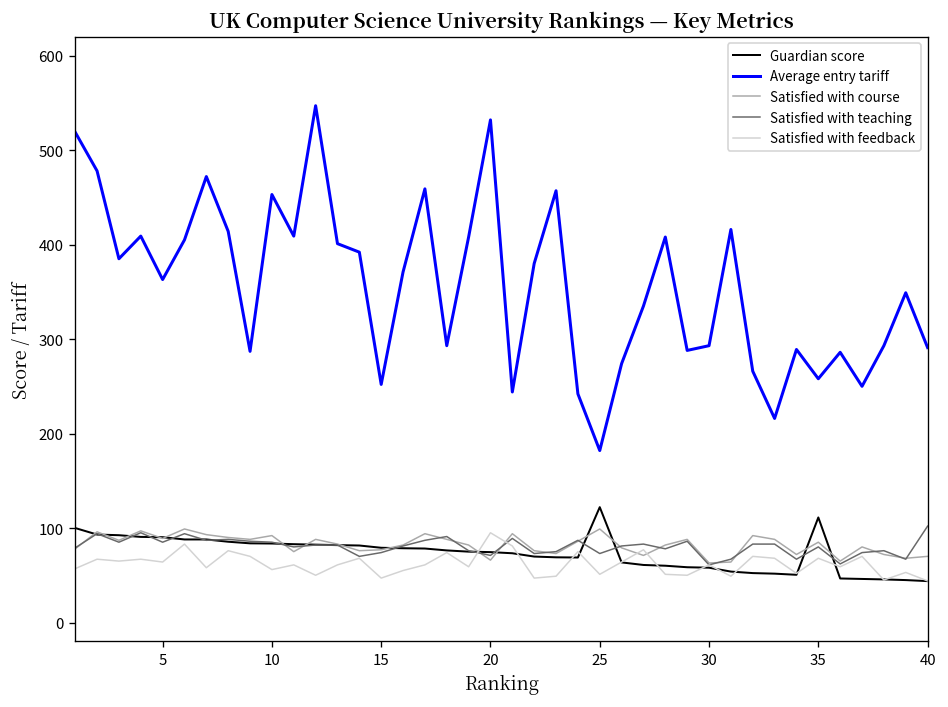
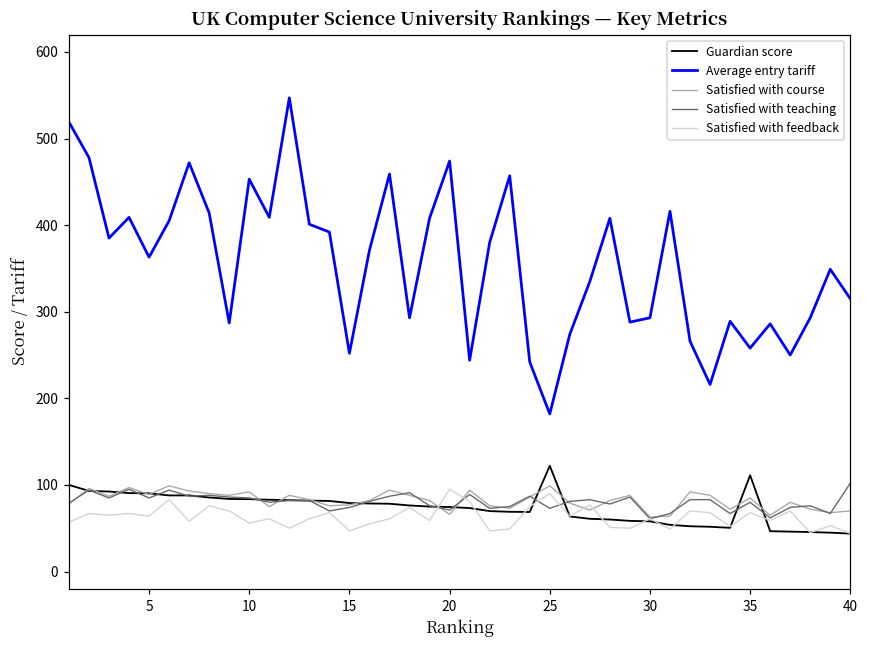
  {
    "Guardian score": {
      "20": 70,
      "25": 120,
      "35": 110
    },
    "Average entry tariff": {
      "5": 360,
      "10": 450,
      "15": 250,
-     "20": 530,
+     "20": 470,
      "25": 180,
      "30": 290,
      "35": 260,
-     "40": 290
+     "40": 320
    },
    "Satisfied with course": {
      "10": 90,
      "20": 70,
      "25": 100,
      "35": 90,
      "40": 70
    },
    "Satisfied with teaching": {
      "5": 90,
      "20": 70,
      "25": 70,
      "35": 80,
      "40": 100
    },
    "Satisfied with feedback": {
      "5": 60,
      "10": 60,
      "15": 50,
      "20": 100,
-     "25": 50,
+     "25": 90,
      "35": 70
    }
  }
